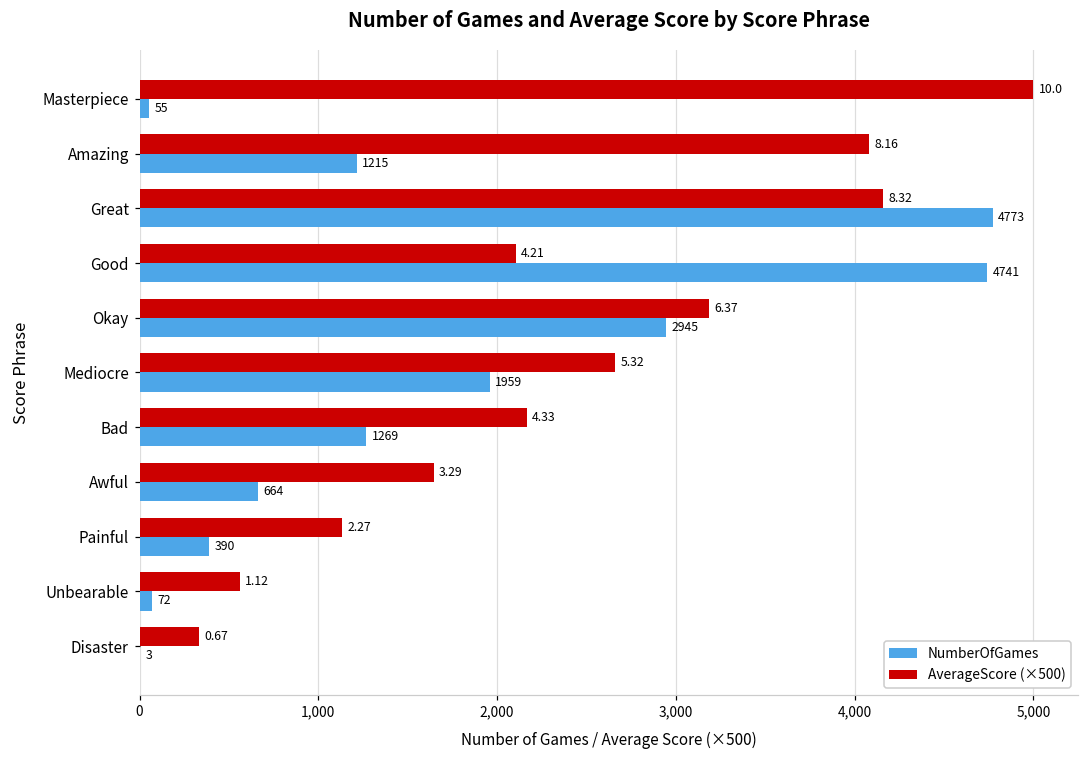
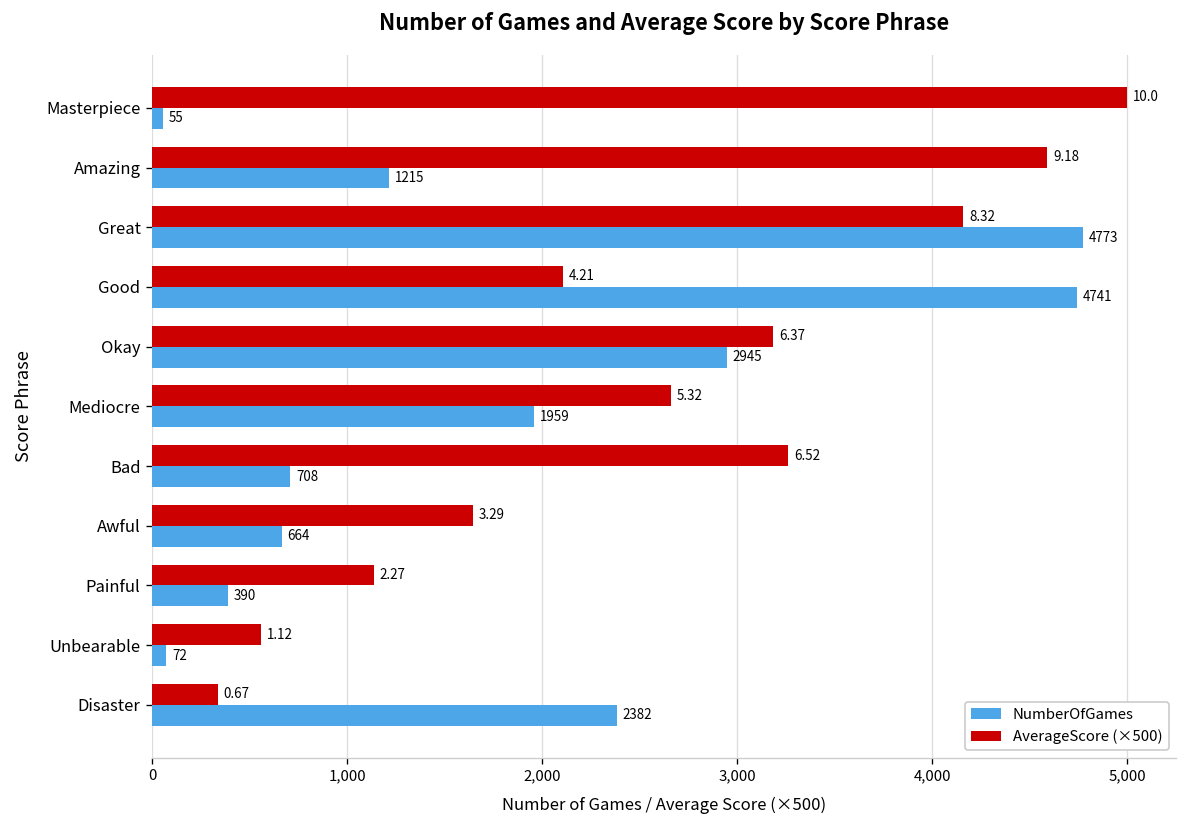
  {
    "NumberOfGames": {
      "Masterpiece": 55,
      "Amazing": 1215,
      "Great": 4773,
      "Good": 4741,
      "Okay": 2945,
      "Mediocre": 1959,
-     "Bad": 1269,
+     "Bad": 708,
      "Awful": 664,
      "Painful": 390,
      "Unbearable": 72,
-     "Disaster": 3
+     "Disaster": 2382
    },
    "AverageScore (×500)": {
-     "Amazing": 8.16,
-     "Bad": 4.33
+     "Amazing": 9.18,
+     "Bad": 6.52
    }
  }
